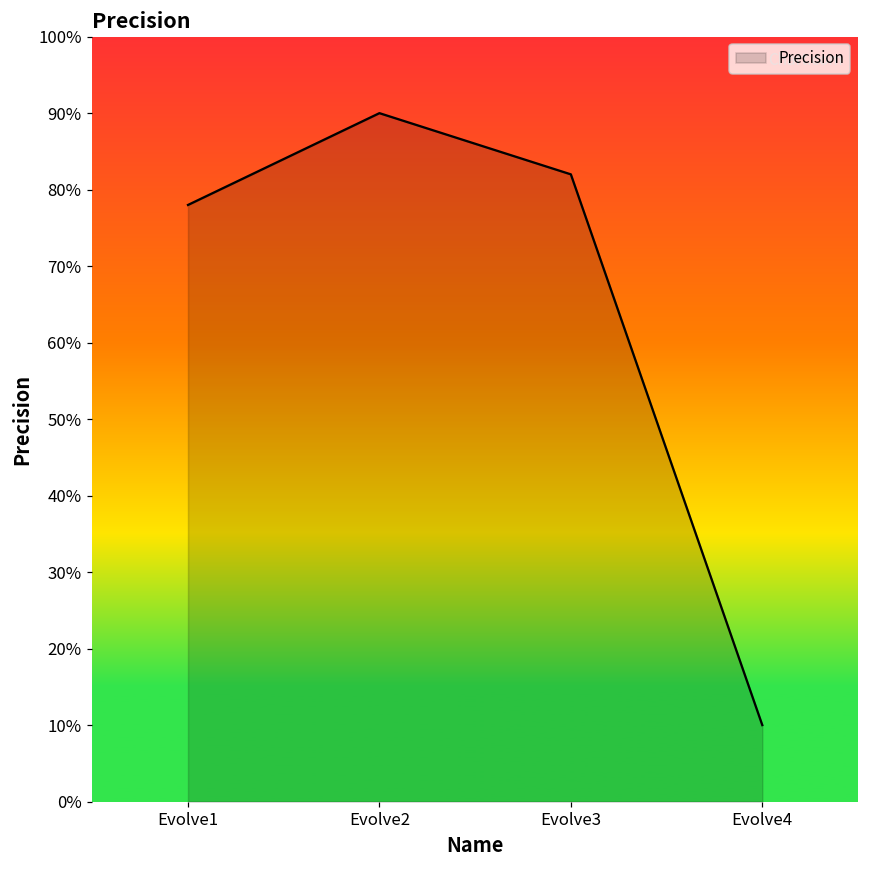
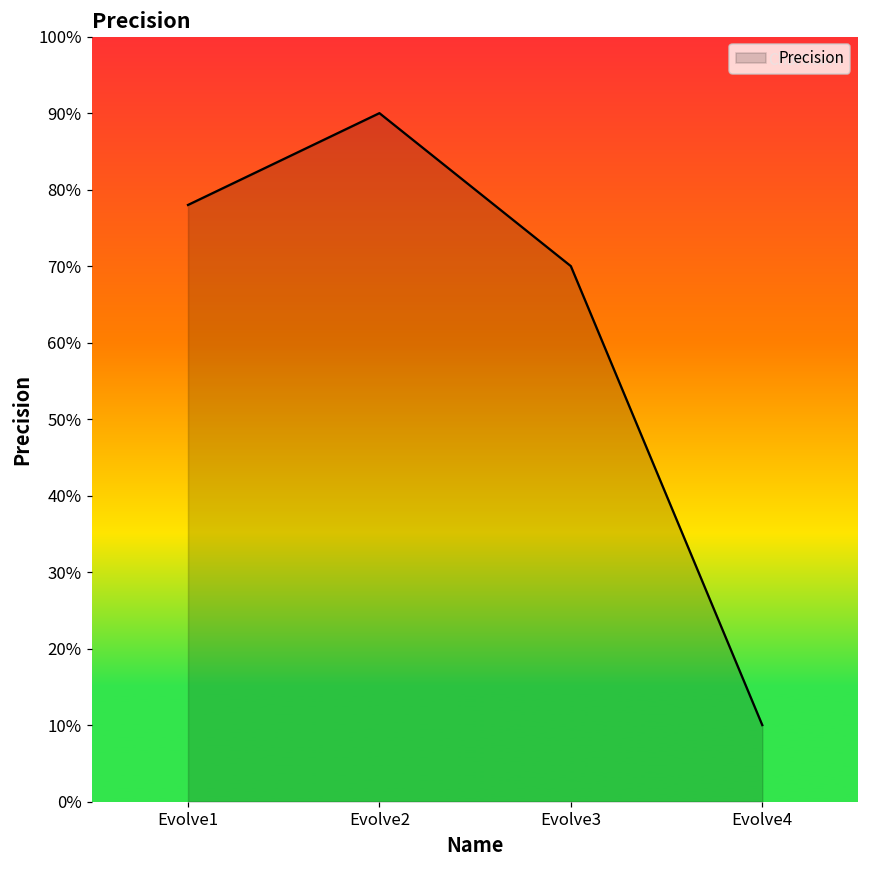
  {
    "Evolve1": "78%",
    "Evolve2": "90%",
-   "Evolve3": "82%",
+   "Evolve3": "70%",
    "Evolve4": "10%"
  }
